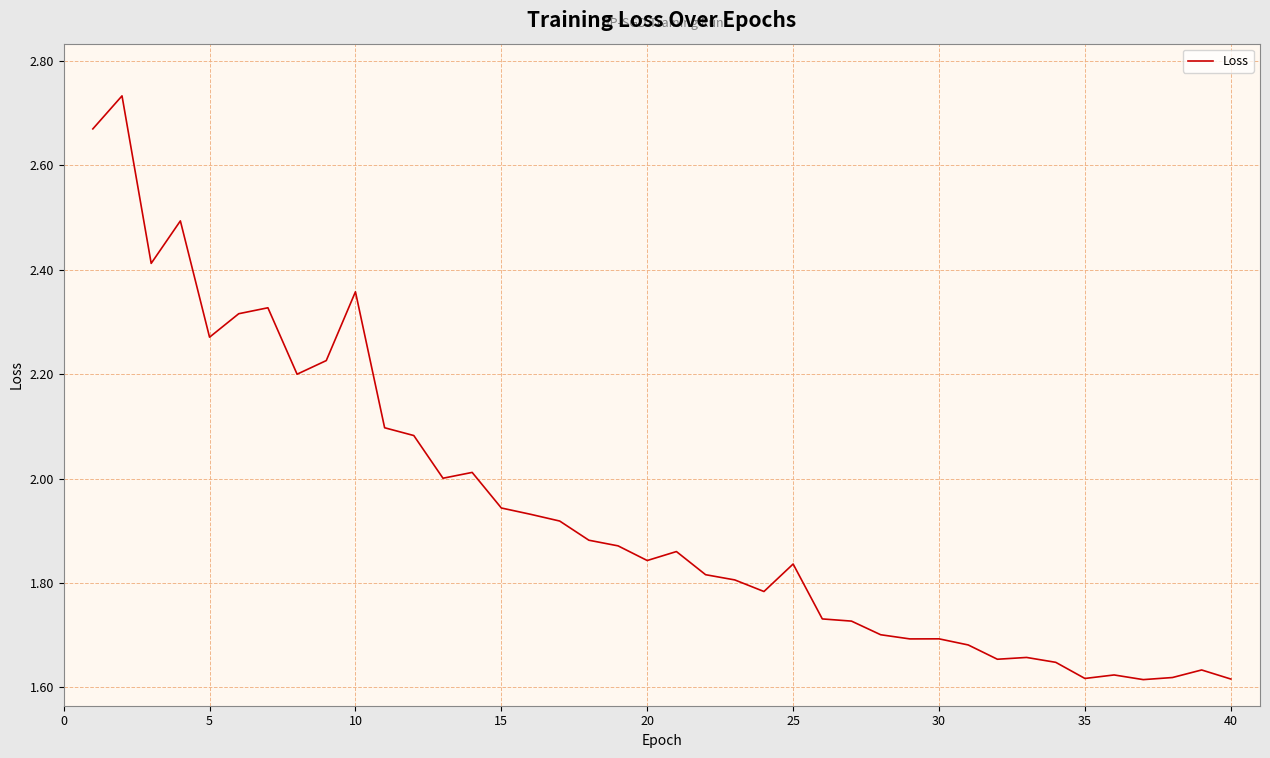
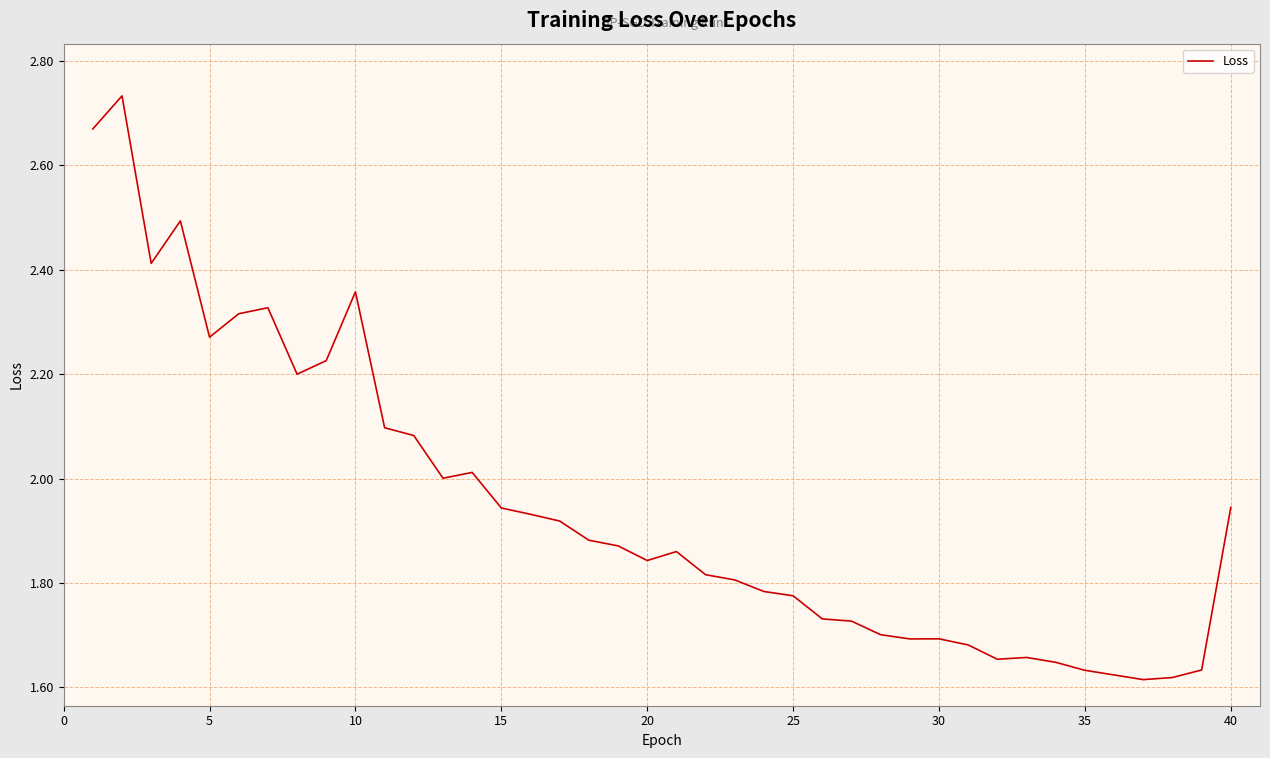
  {
    "5": 2.27,
    "10": 2.36,
    "15": 1.94,
    "20": 1.84,
-   "25": 1.84,
+   "25": 1.78,
    "30": 1.69,
-   "35": 1.62,
-   "40": 1.62
+   "35": 1.63,
+   "40": 1.94
  }
